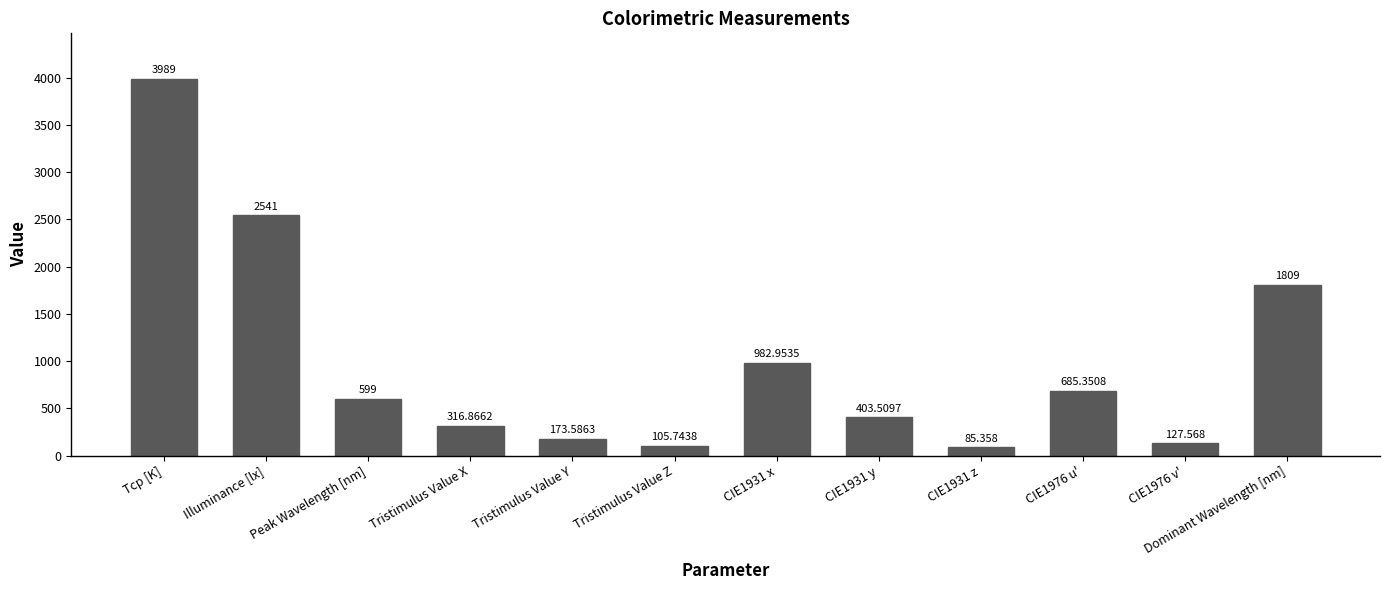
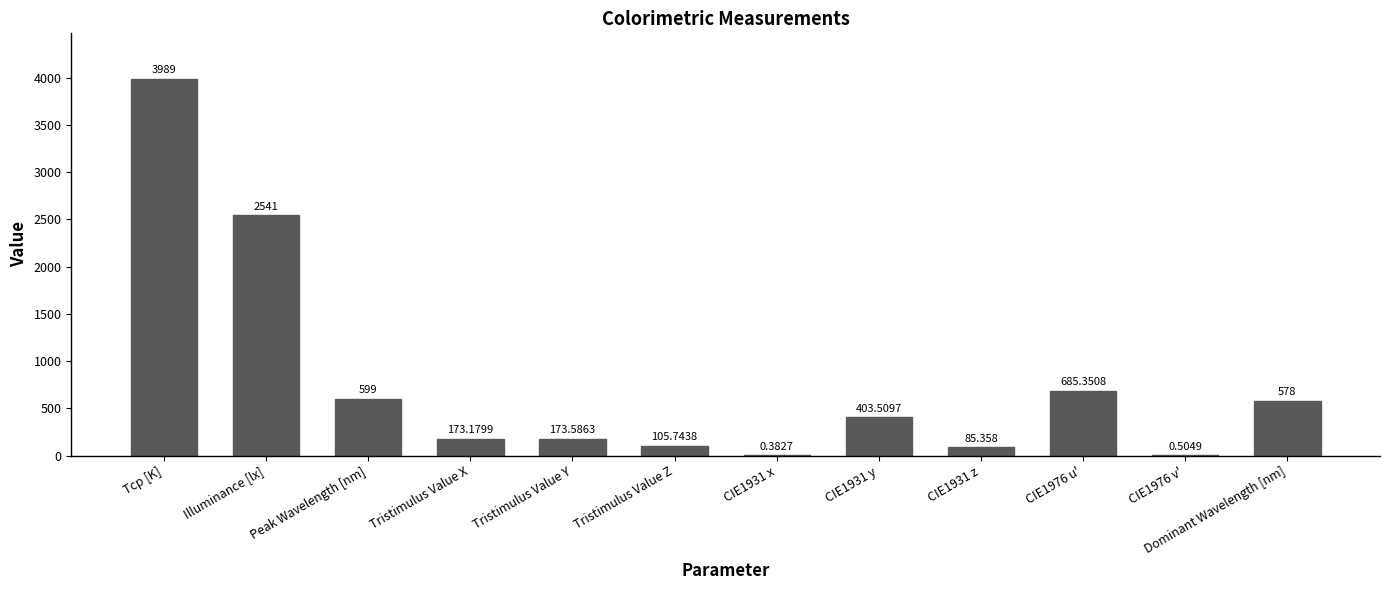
  {
    "Tcp [K]": 3989,
    "Illuminance [lx]": 2541,
    "Peak Wavelength [nm]": 599,
-   "Tristimulus Value X": 316.8662,
+   "Tristimulus Value X": 173.1799,
    "Tristimulus Value Y": 173.5863,
    "Tristimulus Value Z": 105.7438,
-   "CIE1931 x": 982.9535,
+   "CIE1931 x": 0.3827,
    "CIE1931 y": 403.5097,
    "CIE1931 z": 85.358,
    "CIE1976 u'": 685.3508,
-   "CIE1976 v'": 127.568,
-   "Dominant Wavelength [nm]": 1809
+   "CIE1976 v'": 0.5049,
+   "Dominant Wavelength [nm]": 578
  }
